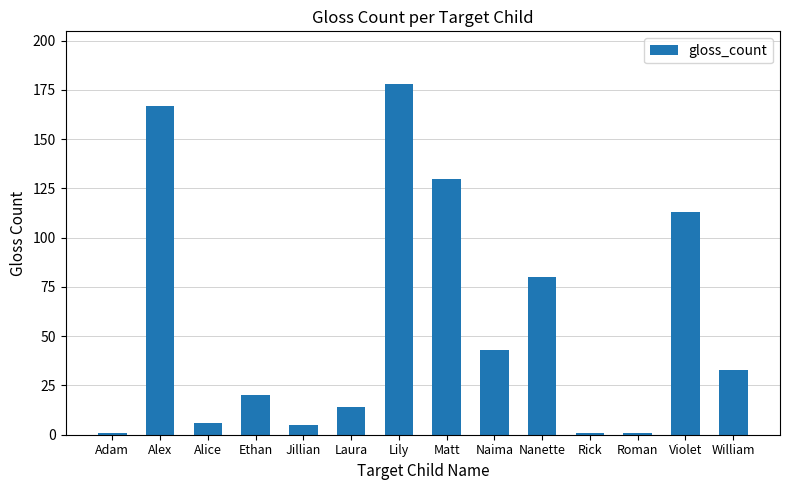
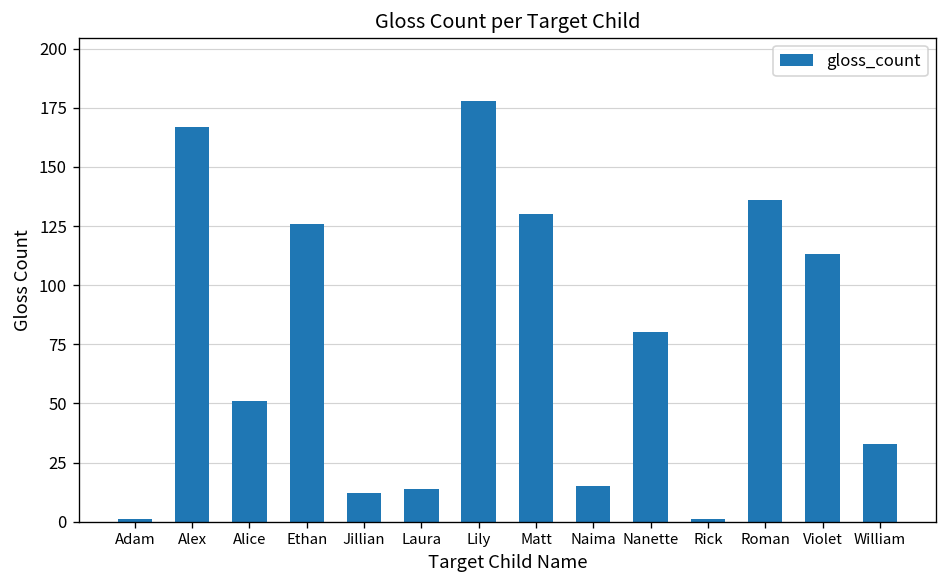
  {
    "Alex": 167,
-   "Alice": 6,
-   "Ethan": 20,
-   "Jillian": 5,
+   "Alice": 51,
+   "Ethan": 126,
+   "Jillian": 12,
    "Laura": 14,
    "Lily": 178,
    "Matt": 130,
-   "Naima": 43,
+   "Naima": 15,
    "Nanette": 80,
-   "Roman": 1,
+   "Roman": 136,
    "Violet": 113,
    "William": 33
  }
